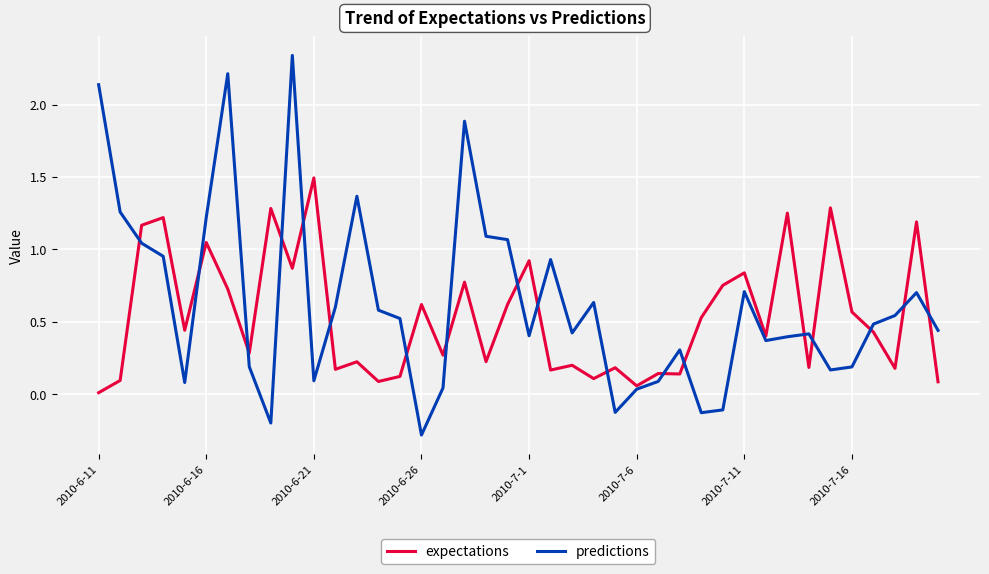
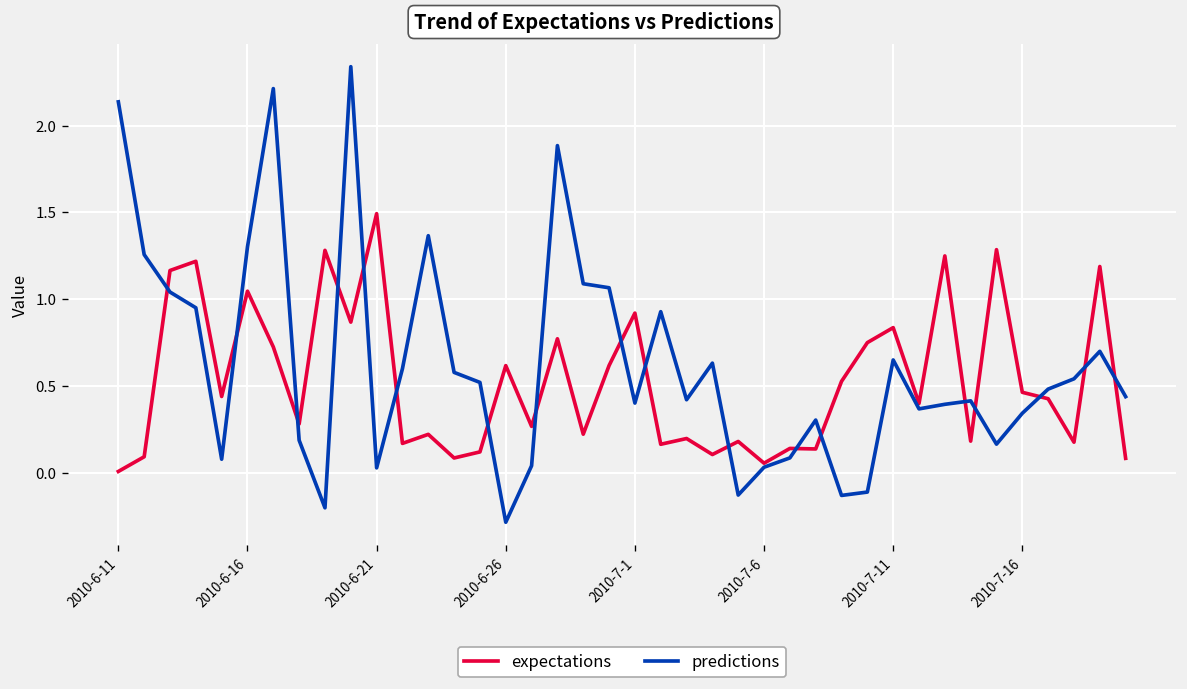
  {
    "expectations": {
      "2010-6-11": 0.01,
      "2010-6-16": 1.05,
      "2010-6-21": 1.49,
      "2010-6-26": 0.62,
      "2010-7-1": 0.92,
      "2010-7-6": 0.06,
      "2010-7-11": 0.84,
-     "2010-7-16": 0.57
+     "2010-7-16": 0.46
    },
    "predictions": {
      "2010-6-11": 2.14,
-     "2010-6-16": 1.22,
-     "2010-6-21": 0.09,
+     "2010-6-16": 1.30,
+     "2010-6-21": 0.03,
      "2010-6-26": -0.28,
      "2010-7-1": 0.40,
      "2010-7-6": 0.03,
-     "2010-7-11": 0.71,
-     "2010-7-16": 0.19
+     "2010-7-11": 0.65,
+     "2010-7-16": 0.34
    }
  }
